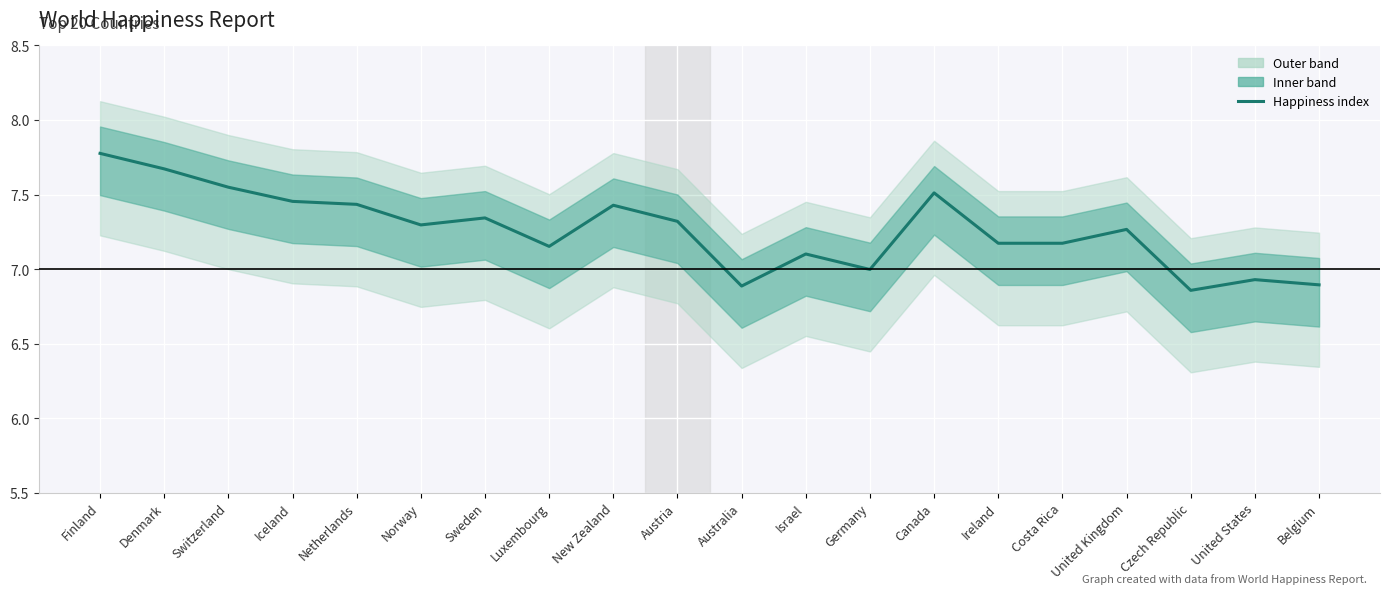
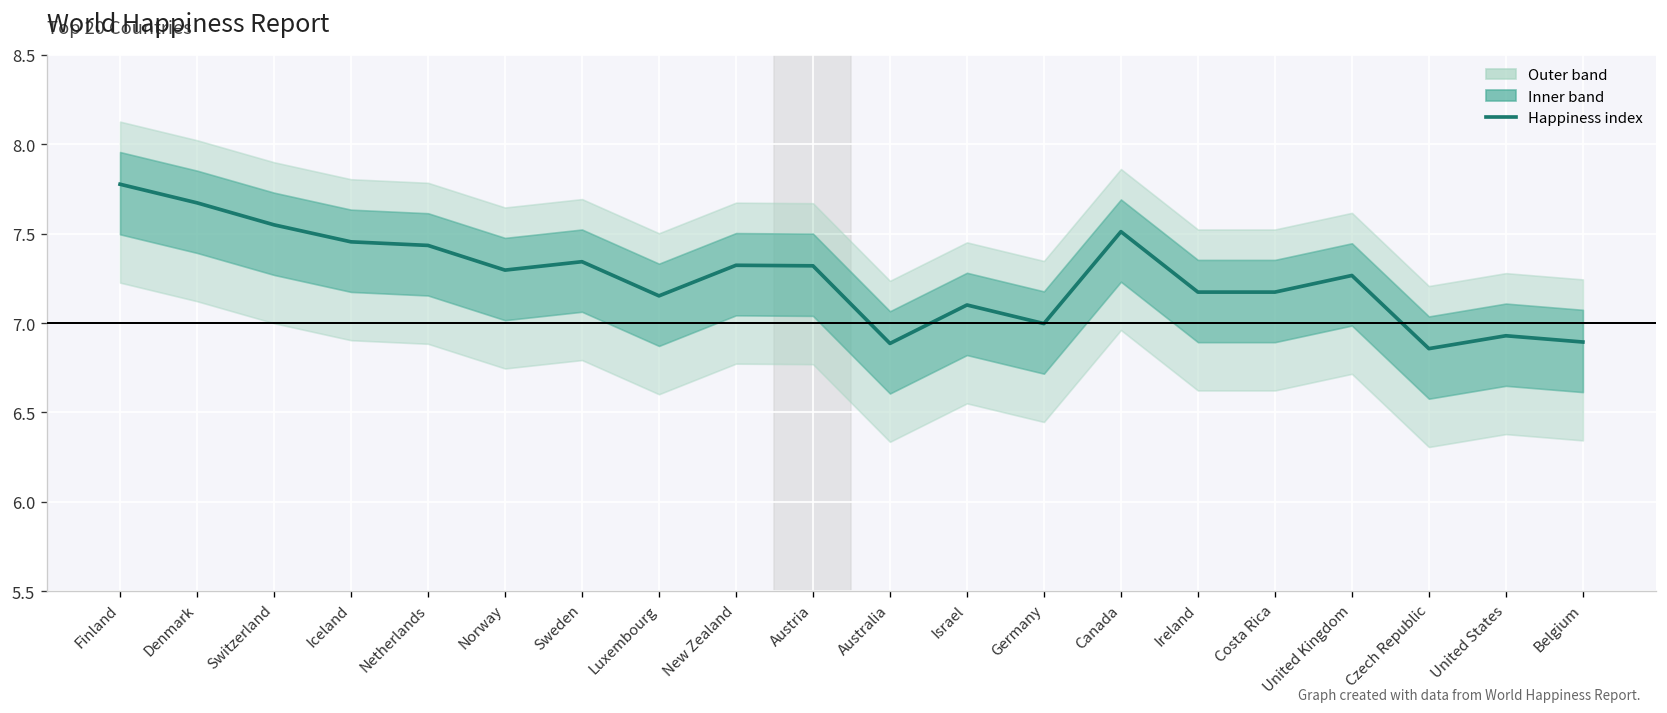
  {
    "Happiness index": {
      "Finland": 7.78,
      "Denmark": 7.67,
      "Switzerland": 7.55,
      "Iceland": 7.45,
      "Netherlands": 7.43,
      "Norway": 7.30,
      "Sweden": 7.34,
      "Luxembourg": 7.15,
-     "New Zealand": 7.43,
+     "New Zealand": 7.32,
      "Austria": 7.32,
      "Australia": 6.89,
      "Israel": 7.10,
      "Germany": 7.00,
      "Canada": 7.51,
      "Ireland": 7.17,
      "Costa Rica": 7.17,
      "United Kingdom": 7.27,
      "Czech Republic": 6.86,
      "United States": 6.93,
      "Belgium": 6.89
    }
  }
